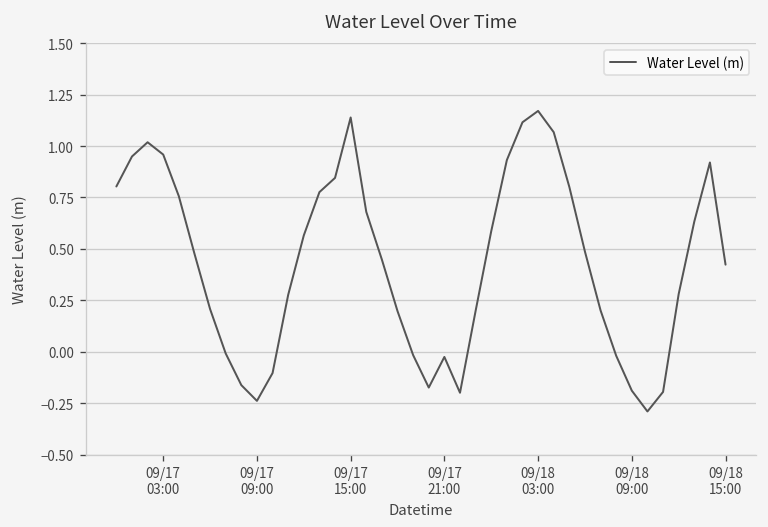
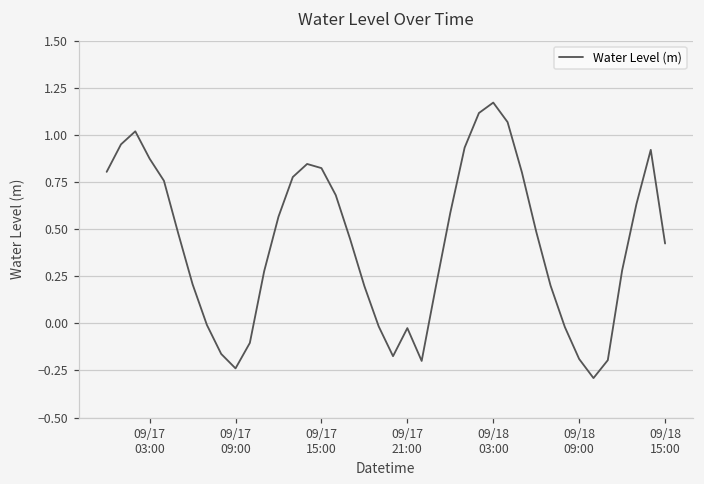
  {
-   "09/17 03:00": 0.96,
+   "09/17 03:00": 0.87,
    "09/17 09:00": -0.24,
-   "09/17 15:00": 1.14,
+   "09/17 15:00": 0.82,
    "09/17 21:00": -0.03,
    "09/18 03:00": 1.17,
    "09/18 09:00": -0.19,
    "09/18 15:00": 0.42
  }
